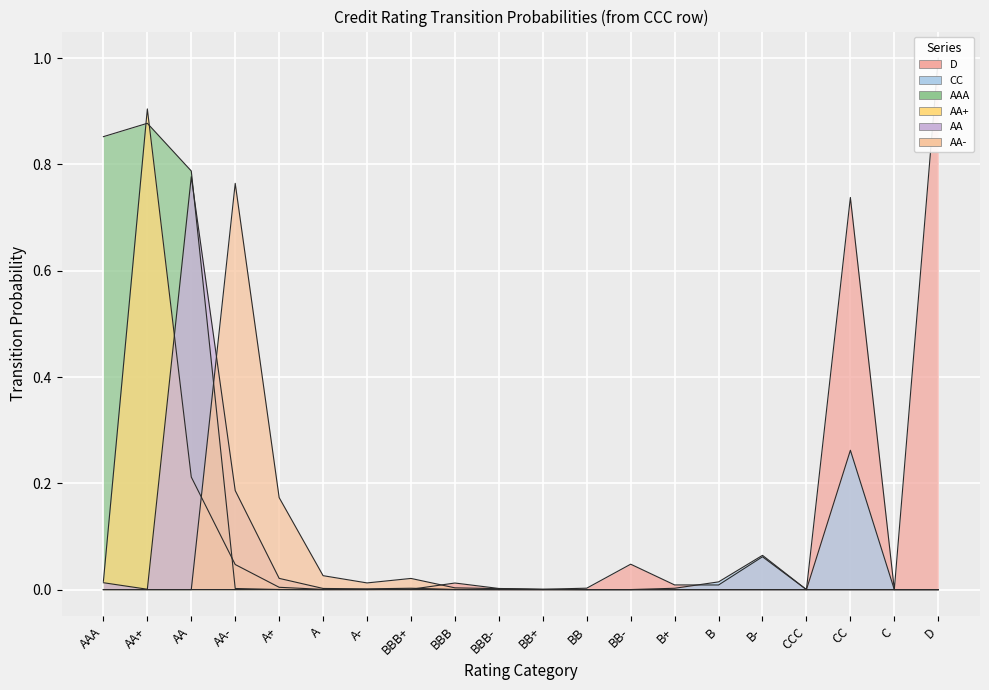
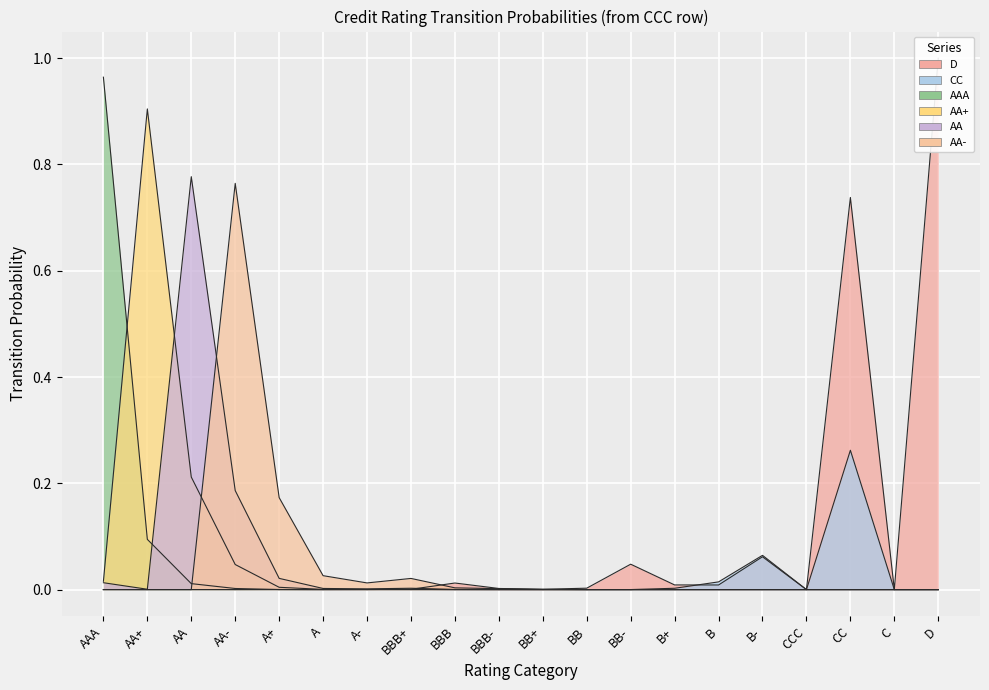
  {
    "AAA": {
-     "AAA": 0.85,
-     "AA+": 0.88,
-     "AA": 0.79
+     "AAA": 0.96,
+     "AA+": 0.09,
+     "AA": 0.01
    }
  }
